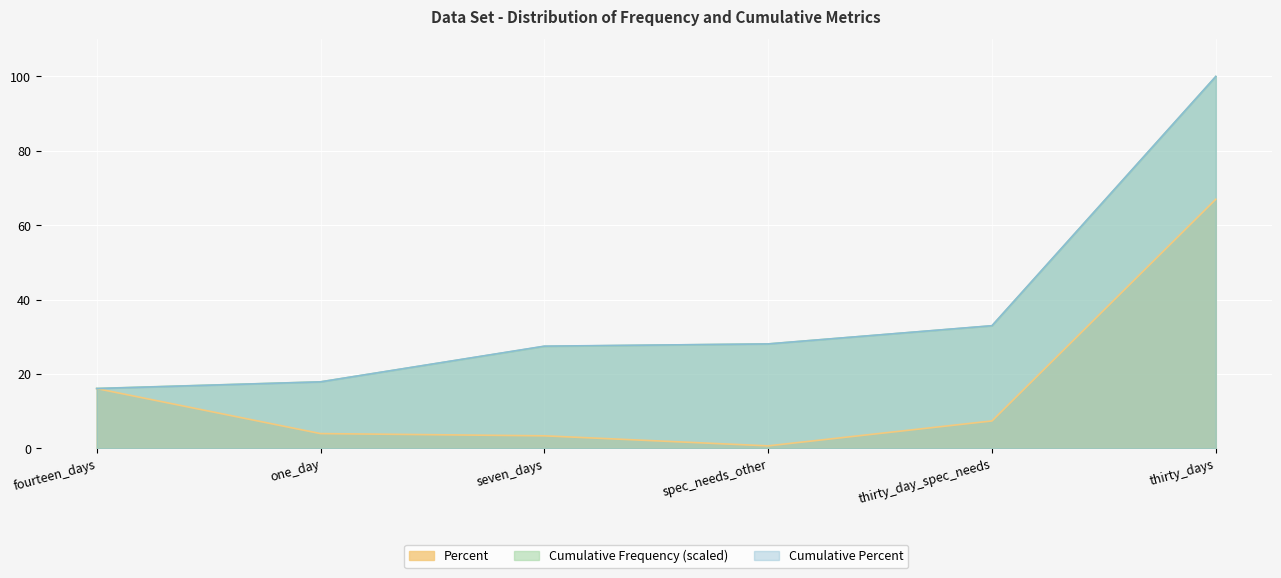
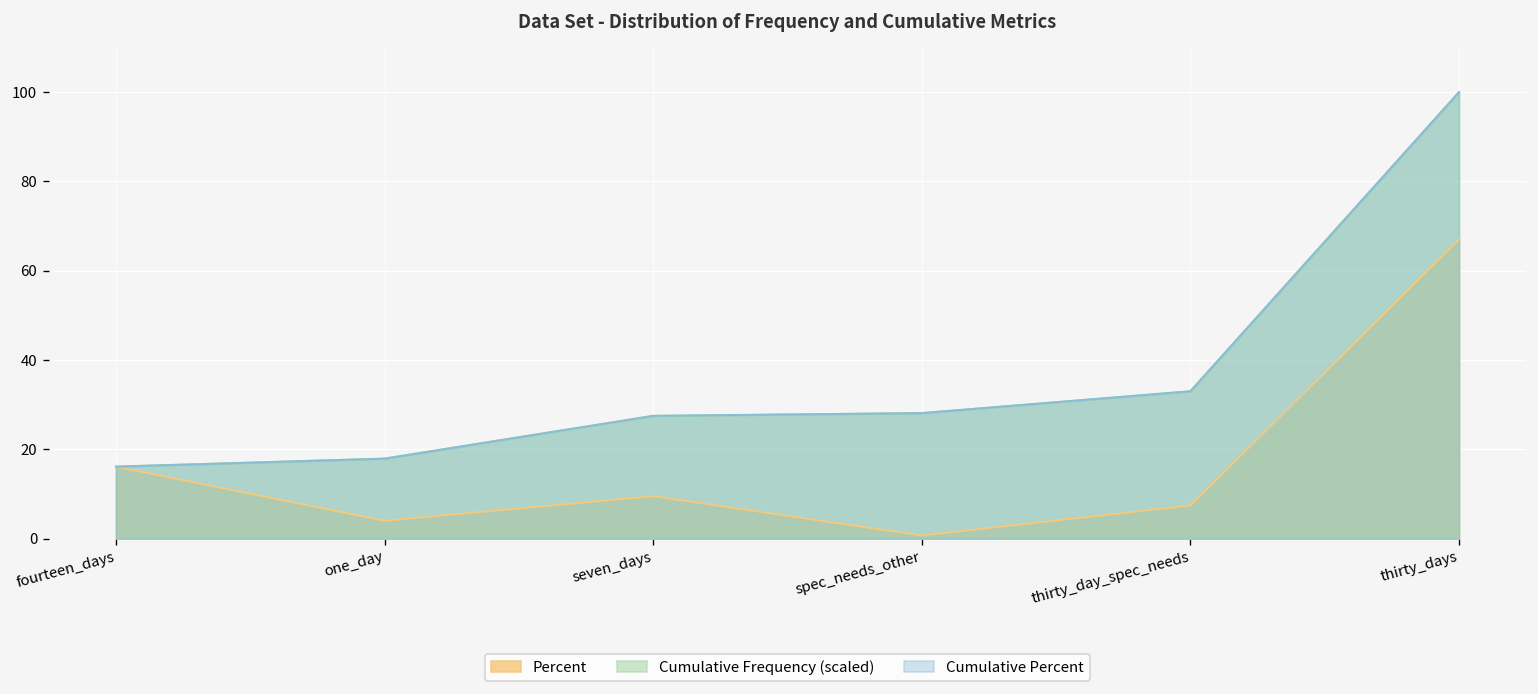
  {
    "Percent": {
      "one_day": 4,
-     "seven_days": 3,
+     "seven_days": 10,
      "spec_needs_other": 1,
      "thirty_day_spec_needs": 7,
      "thirty_days": 67
    }
  }
